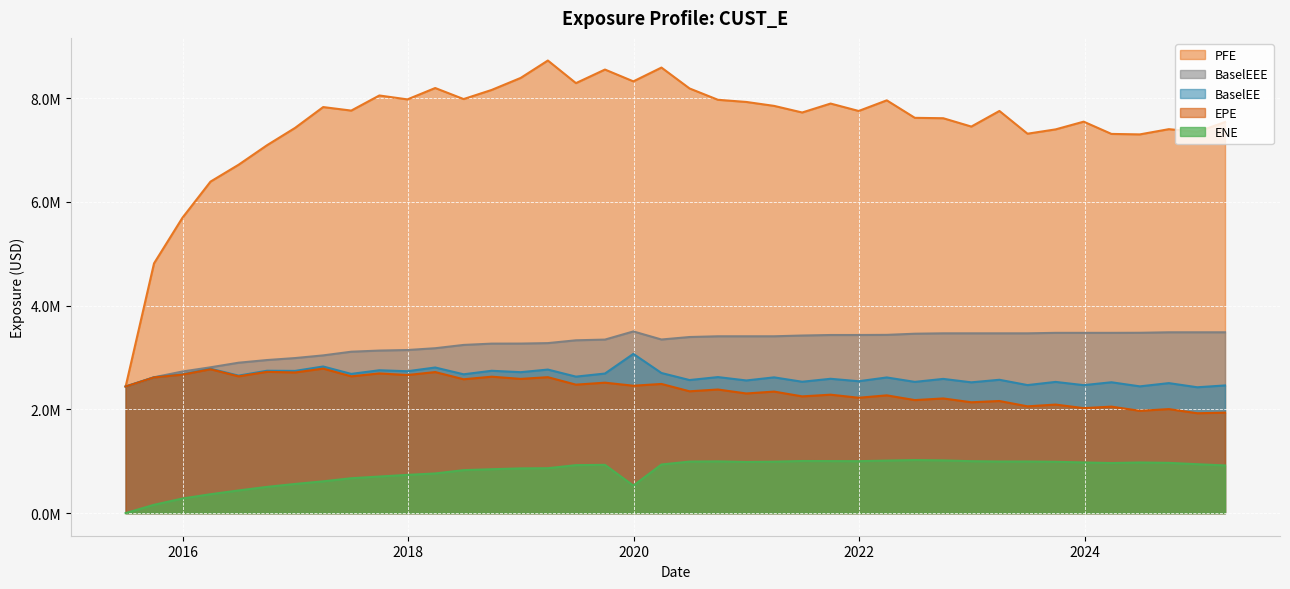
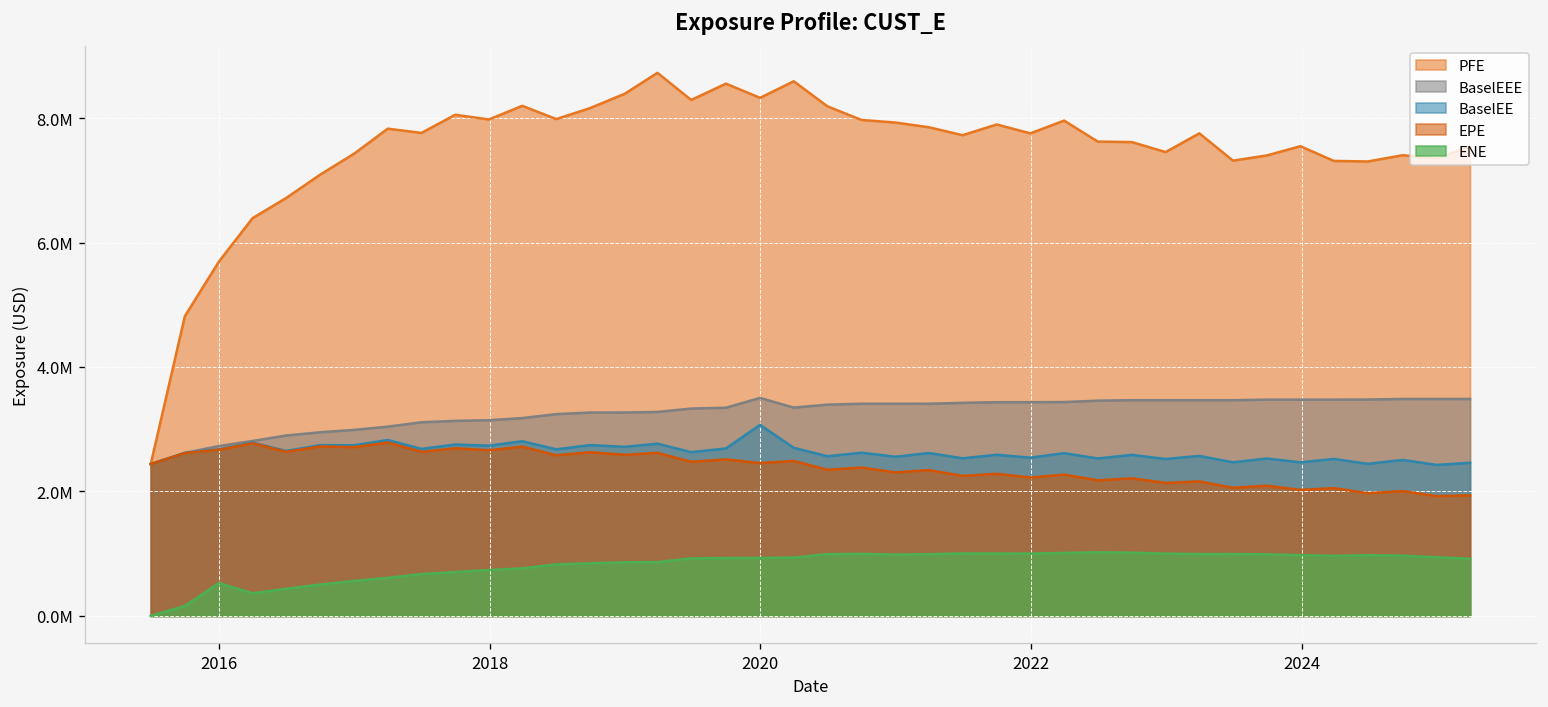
  {
    "BaselEEE": {
      "2016": 2700000,
      "2020": 3500000
    },
    "BaselEE": {
      "2020": 3100000
    },
    "ENE": {
-     "2016": 300000,
-     "2020": 500000
+     "2016": 500000,
+     "2020": 900000
    }
  }
